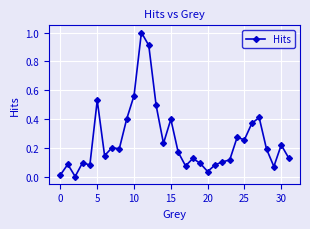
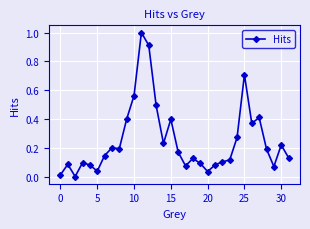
  {
    "0": 0.01,
-   "5": 0.53,
+   "5": 0.04,
    "10": 0.56,
    "15": 0.40,
    "20": 0.03,
-   "25": 0.26,
+   "25": 0.71,
    "30": 0.22
  }
